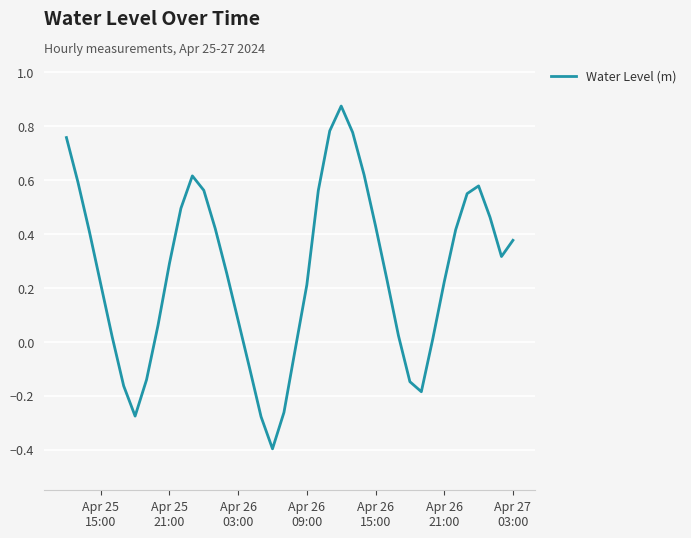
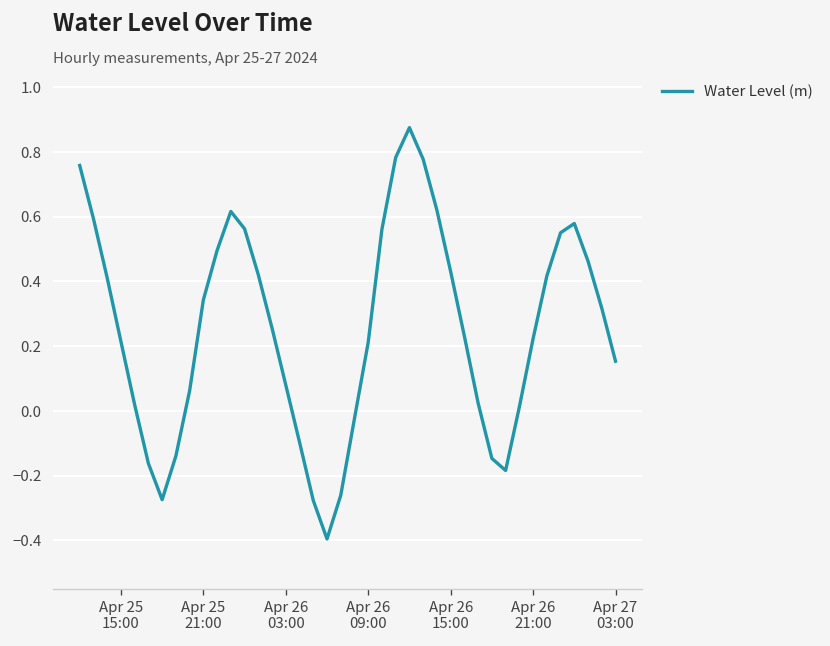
  {
    "Apr 25 15:00": 0.21,
-   "Apr 25 21:00": 0.29,
+   "Apr 25 21:00": 0.34,
    "Apr 26 03:00": 0.08,
    "Apr 26 09:00": 0.21,
    "Apr 26 15:00": 0.43,
    "Apr 26 21:00": 0.22,
-   "Apr 27 03:00": 0.38
+   "Apr 27 03:00": 0.15
  }
